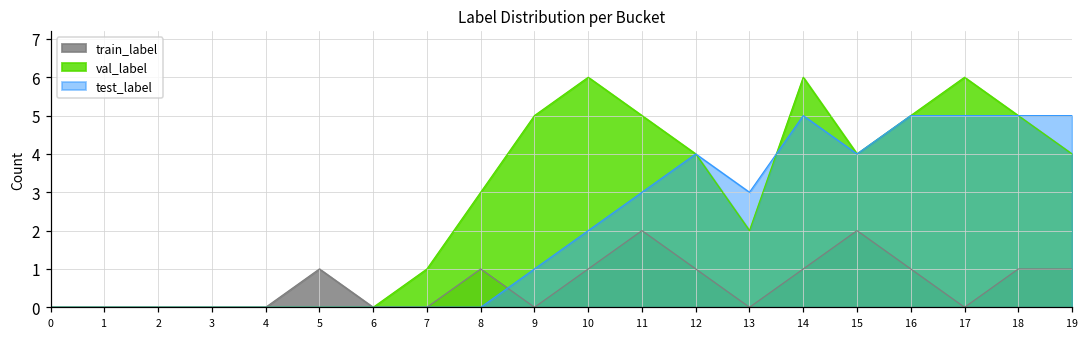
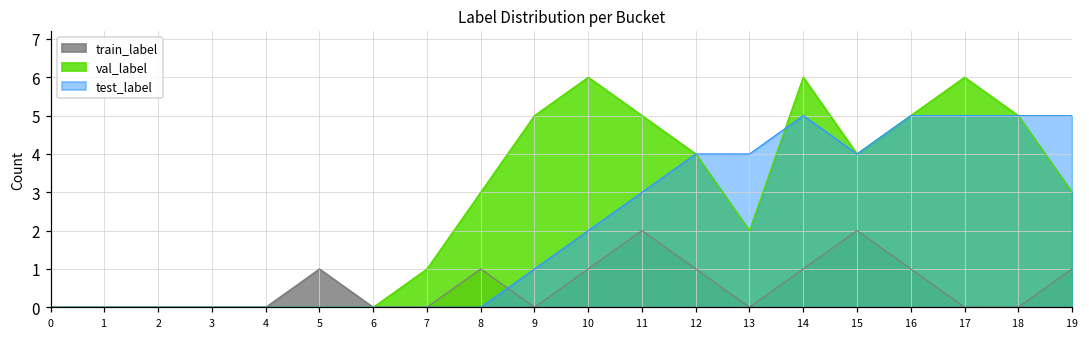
  {
    "train_label": {
      "5": 1,
      "8": 1,
      "9": 0,
      "10": 1,
      "11": 2,
      "12": 1,
      "13": 0,
      "14": 1,
      "15": 2,
      "16": 1,
      "17": 0,
-     "18": 1,
+     "18": 0,
      "19": 1
    },
    "val_label": {
      "7": 1,
      "8": 3,
      "9": 5,
      "10": 6,
      "11": 5,
      "13": 2,
      "14": 6,
      "17": 6,
-     "19": 4
+     "19": 3
    },
    "test_label": {
      "8": 0,
      "9": 1,
      "10": 2,
      "11": 3,
-     "13": 3,
+     "13": 4,
      "14": 5,
      "17": 5,
      "19": 5
    }
  }
